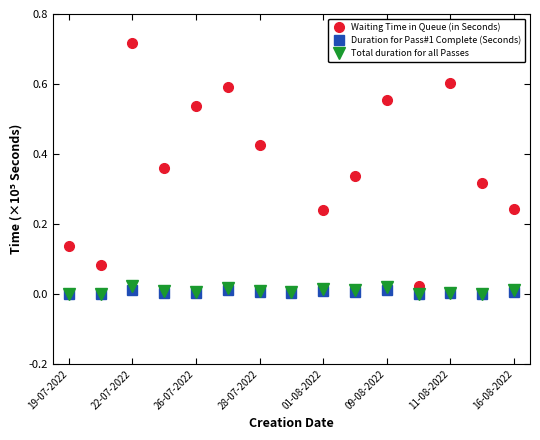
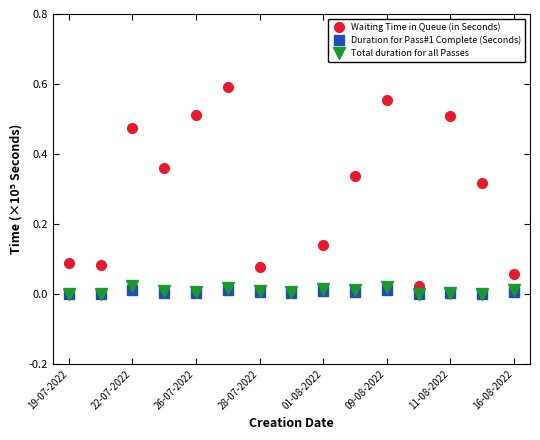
  {
    "Waiting Time in Queue (in Seconds)": {
-     "19-07-2022": 0.14,
-     "22-07-2022": 0.72,
-     "26-07-2022": 0.54,
-     "28-07-2022": 0.43,
-     "01-08-2022": 0.24,
+     "19-07-2022": 0.09,
+     "22-07-2022": 0.48,
+     "26-07-2022": 0.51,
+     "28-07-2022": 0.08,
+     "01-08-2022": 0.14,
      "09-08-2022": 0.55,
-     "11-08-2022": 0.60,
-     "16-08-2022": 0.24
+     "11-08-2022": 0.51,
+     "16-08-2022": 0.06
    },
    "Duration for Pass#1 Complete (Seconds)": {
      "22-07-2022": 0.01,
      "09-08-2022": 0.01
    },
    "Total duration for all Passes": {
      "22-07-2022": 0.02,
      "09-08-2022": 0.02
    }
  }
